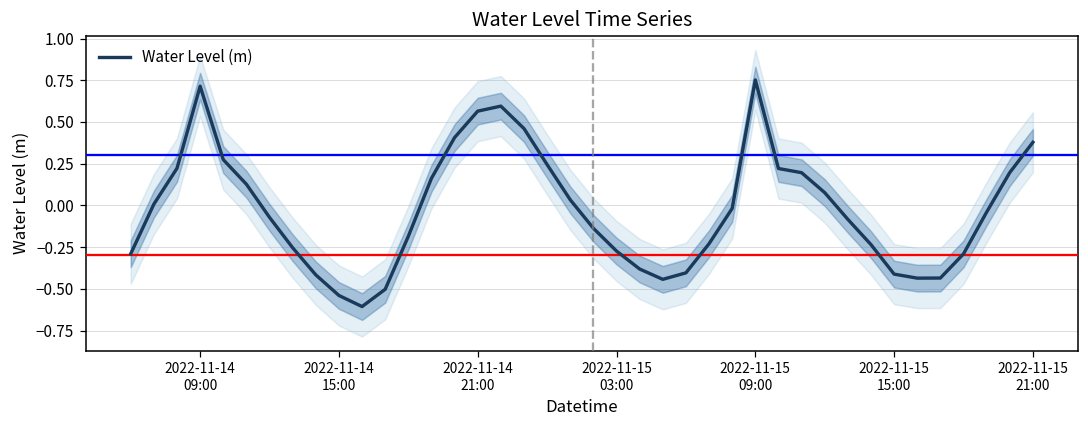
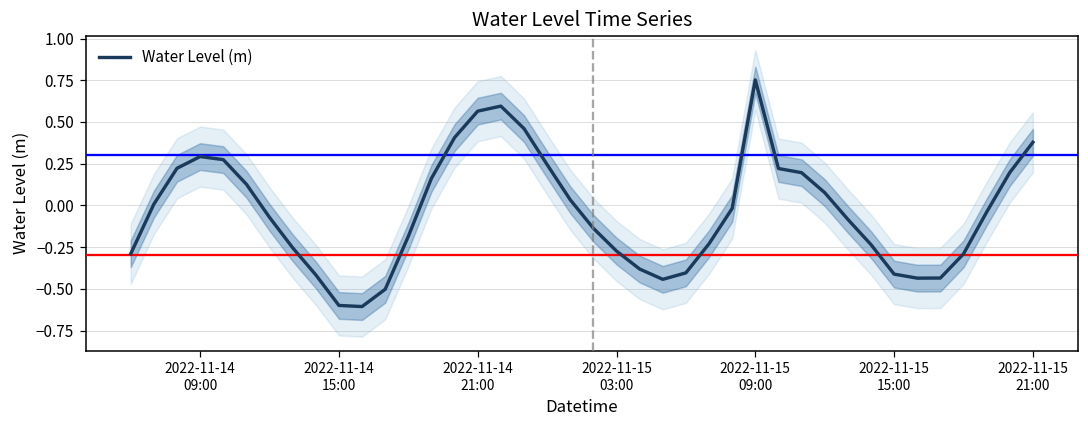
  {
    "Water Level (m)": {
-     "2022-11-14 09:00": 0.71,
-     "2022-11-14 15:00": -0.54,
+     "2022-11-14 09:00": 0.29,
+     "2022-11-14 15:00": -0.60,
      "2022-11-14 21:00": 0.56,
      "2022-11-15 03:00": -0.27,
      "2022-11-15 09:00": 0.75,
      "2022-11-15 15:00": -0.41,
      "2022-11-15 21:00": 0.38
    }
  }
